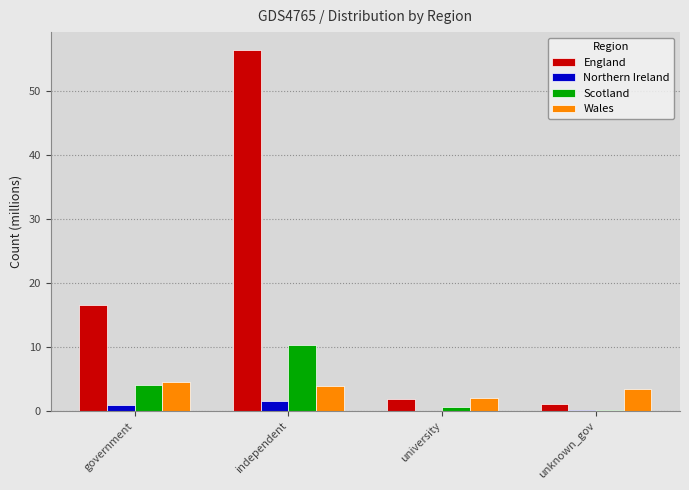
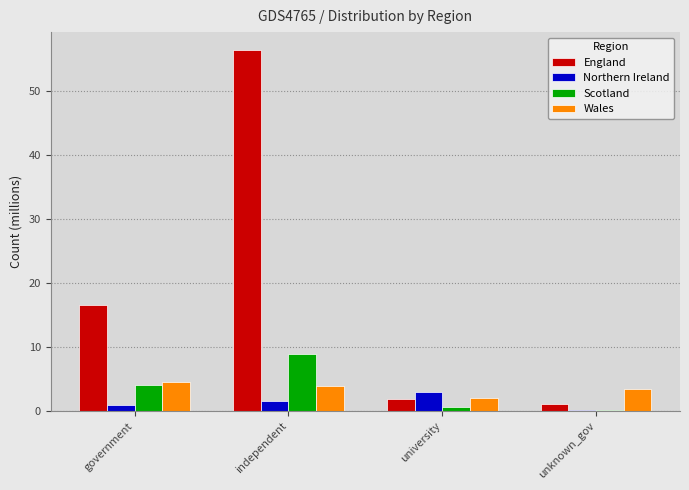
  {
    "England": {
      "government": 17,
      "independent": 56,
      "university": 2,
      "unknown_gov": 1
    },
    "Northern Ireland": {
      "government": 1,
      "independent": 2,
-     "university": 0
+     "university": 3
    },
    "Scotland": {
      "government": 4,
-     "independent": 10,
+     "independent": 9,
      "university": 1
    },
    "Wales": {
      "government": 5,
      "independent": 4,
      "university": 2,
      "unknown_gov": 3
    }
  }
